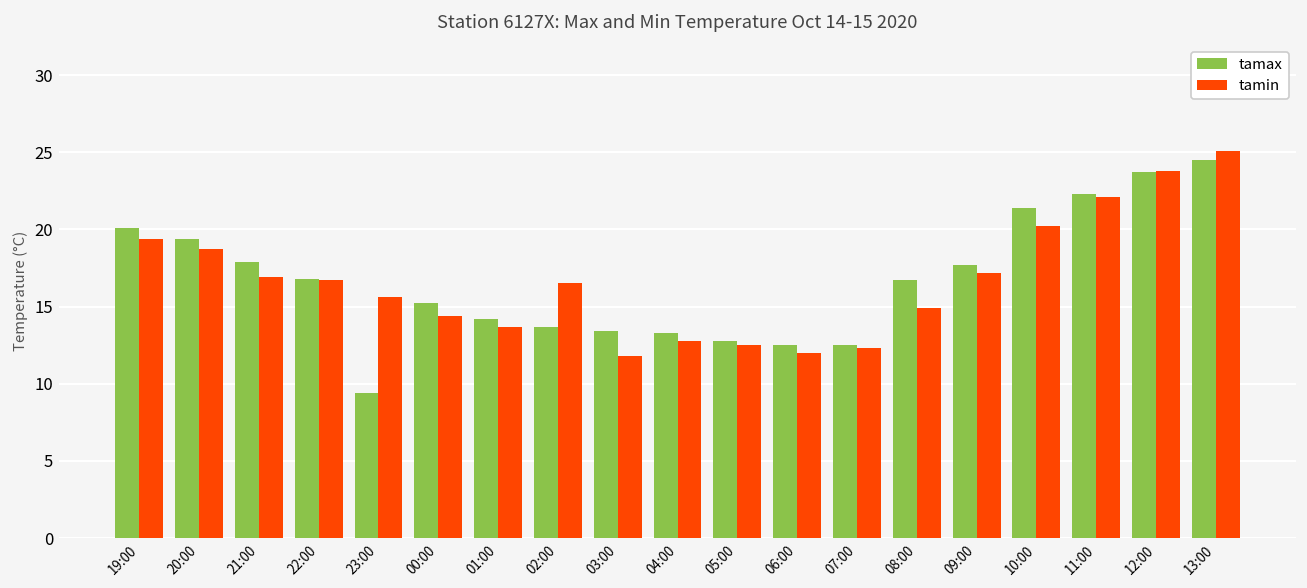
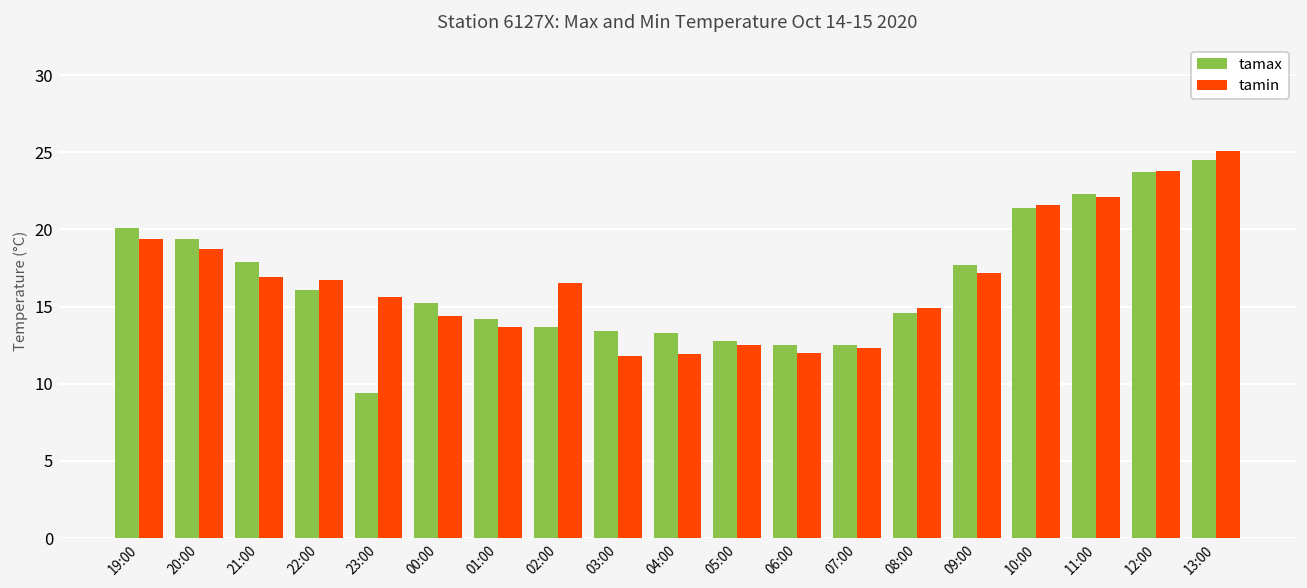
  {
    "tamax": {
      "19:00": 20.1,
      "20:00": 19.4,
      "21:00": 17.9,
-     "22:00": 16.8,
+     "22:00": 16.1,
      "23:00": 9.4,
      "00:00": 15.2,
      "01:00": 14.2,
      "02:00": 13.7,
      "03:00": 13.4,
      "04:00": 13.3,
      "05:00": 12.8,
      "06:00": 12.5,
      "07:00": 12.5,
-     "08:00": 16.7,
+     "08:00": 14.6,
      "09:00": 17.7,
      "10:00": 21.4,
      "11:00": 22.3,
      "12:00": 23.7,
      "13:00": 24.5
    },
    "tamin": {
      "19:00": 19.4,
      "20:00": 18.7,
      "21:00": 16.9,
      "22:00": 16.7,
      "23:00": 15.6,
      "00:00": 14.4,
      "01:00": 13.7,
      "02:00": 16.5,
      "03:00": 11.8,
-     "04:00": 12.8,
+     "04:00": 11.9,
      "05:00": 12.5,
      "06:00": 12.0,
      "07:00": 12.3,
      "08:00": 14.9,
      "09:00": 17.2,
-     "10:00": 20.2,
+     "10:00": 21.6,
      "11:00": 22.1,
      "12:00": 23.8,
      "13:00": 25.1
    }
  }
